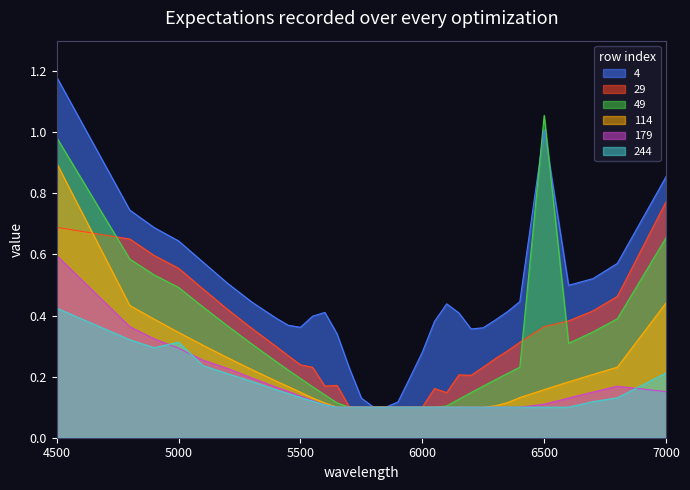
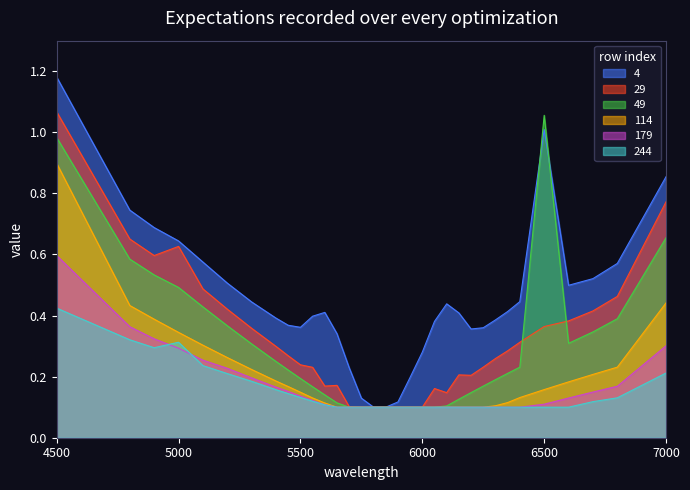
  {
    "4": {
      "4500": 1.18,
      "5000": 0.64,
      "5500": 0.36,
      "6000": 0.28,
      "6500": 1.01,
      "7000": 0.85
    },
    "29": {
-     "4500": 0.69,
-     "5000": 0.55,
+     "4500": 1.07,
+     "5000": 0.63,
      "5500": 0.24,
      "6500": 0.36,
      "7000": 0.77
    },
    "49": {
      "4500": 0.98,
      "5000": 0.49,
      "5500": 0.19,
      "6500": 1.06,
      "7000": 0.65
    },
    "114": {
      "4500": 0.90,
      "5000": 0.34,
      "5500": 0.15,
      "6500": 0.16,
      "7000": 0.44
    },
    "179": {
      "4500": 0.60,
      "5000": 0.29,
      "6500": 0.11,
-     "7000": 0.15
+     "7000": 0.30
    },
    "244": {
      "4500": 0.42,
      "5000": 0.31,
      "6500": 0.10,
      "7000": 0.21
    }
  }
